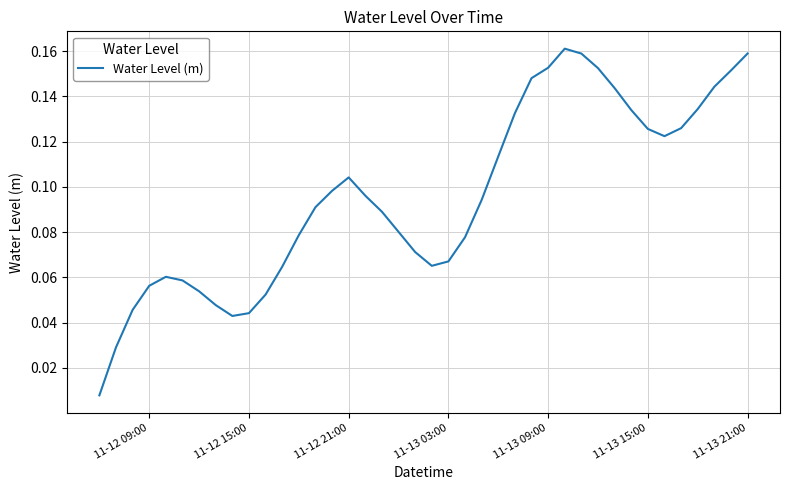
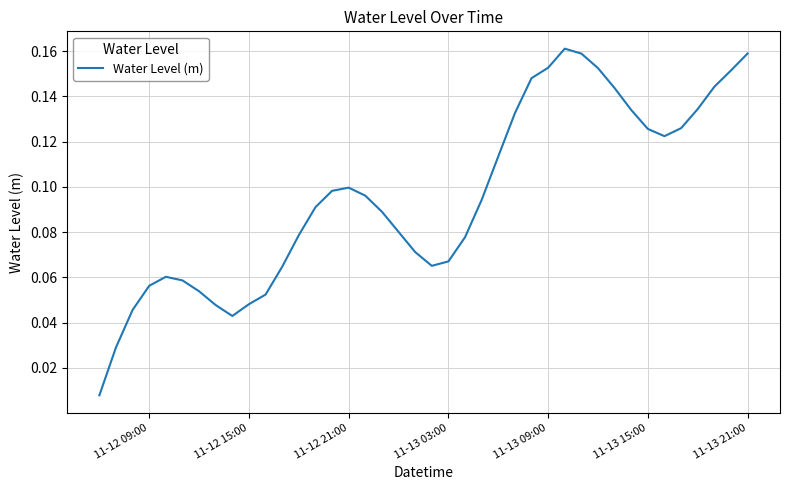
  {
    "11-12 09:00": 0.056,
-   "11-12 15:00": 0.044,
-   "11-12 21:00": 0.104,
+   "11-12 15:00": 0.048,
+   "11-12 21:00": 0.100,
    "11-13 03:00": 0.067,
    "11-13 09:00": 0.153,
    "11-13 15:00": 0.126,
    "11-13 21:00": 0.159
  }
